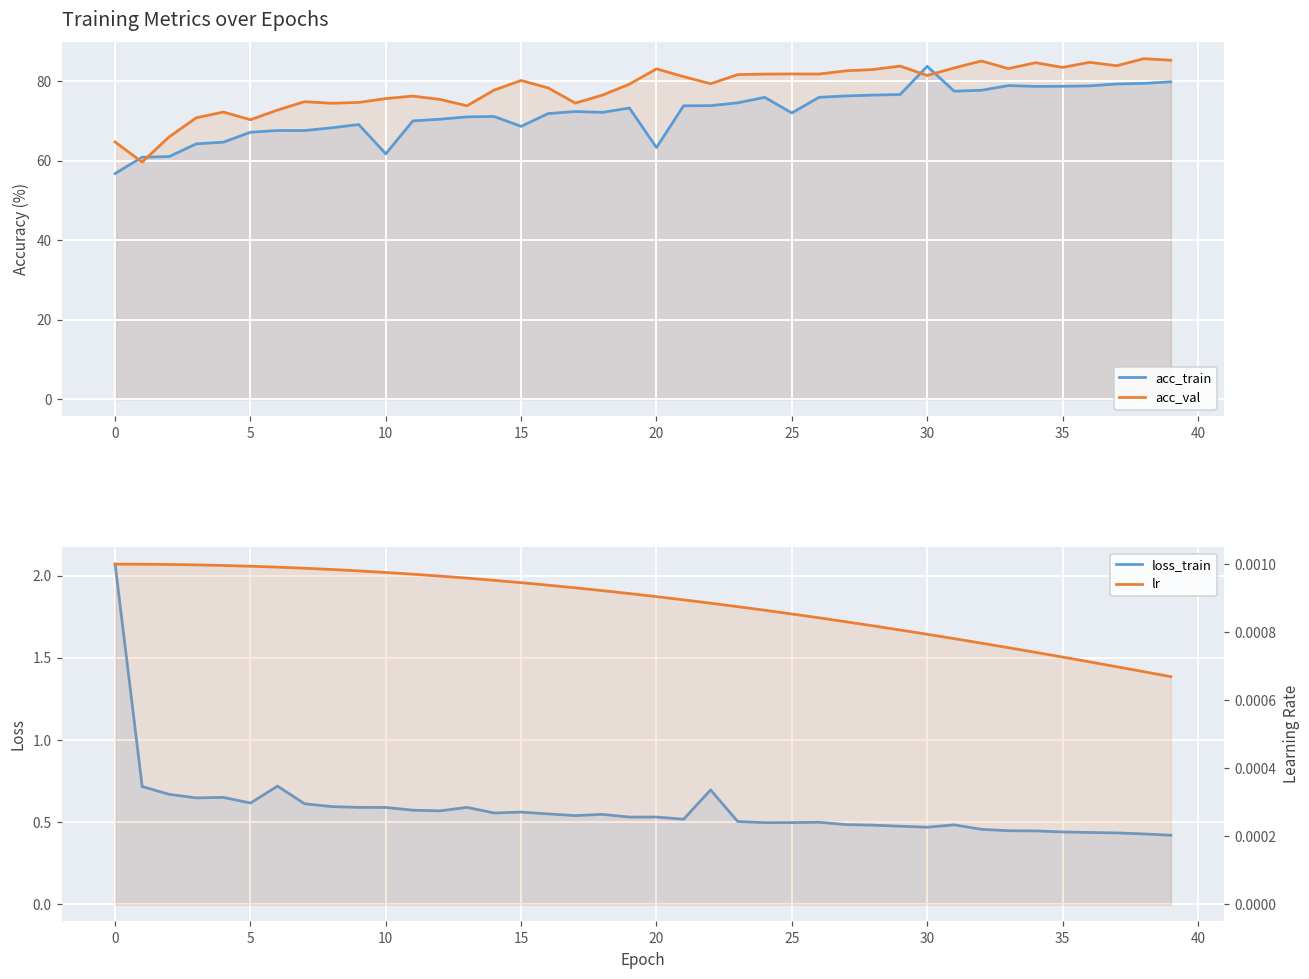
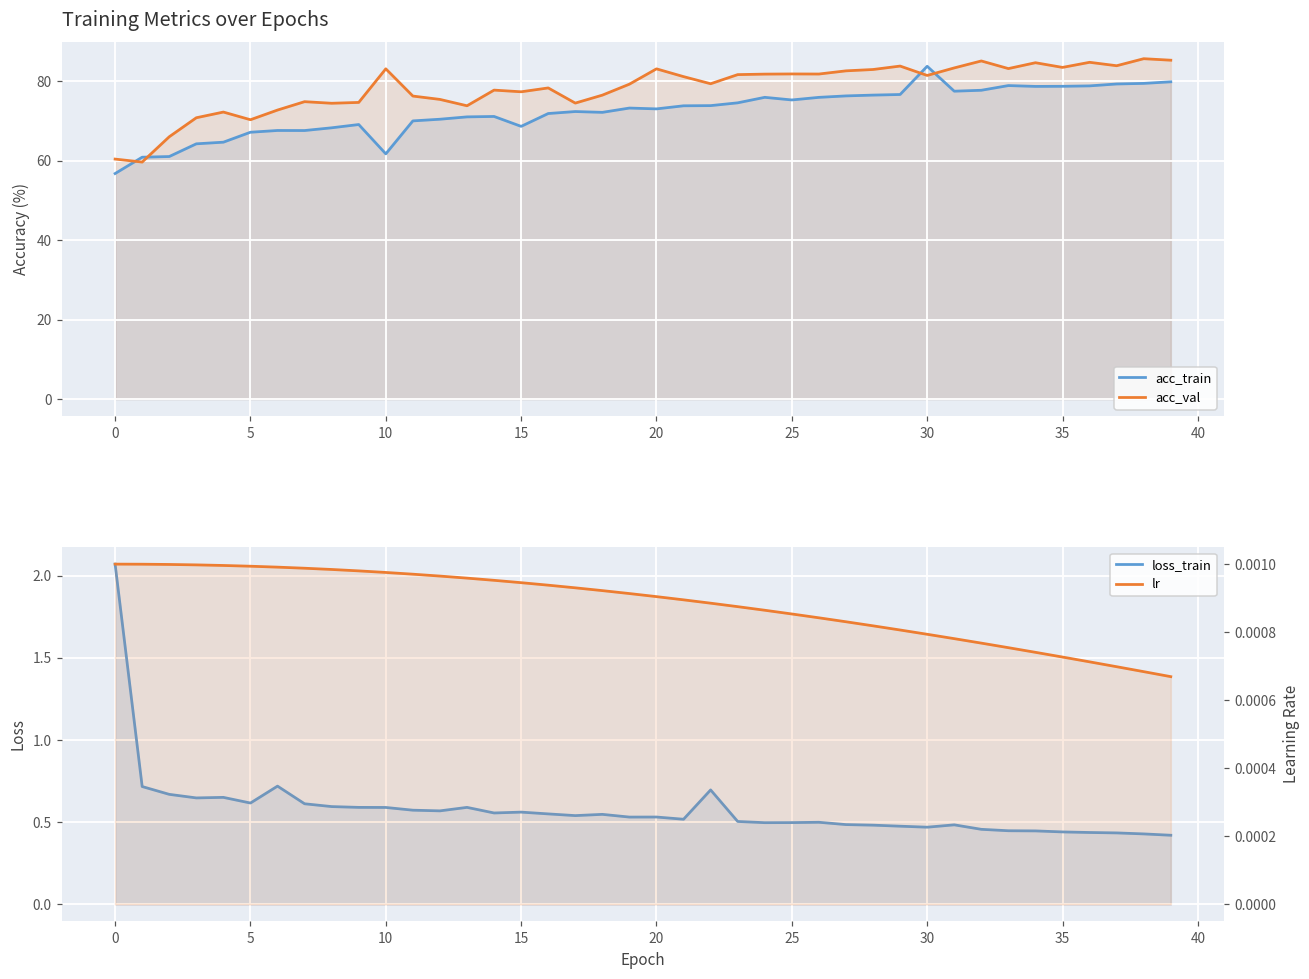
  {
    "Training Metrics over Epochs": {
      "acc_train": {
        "0": 57,
        "5": 67,
        "10": 62,
        "15": 69,
-       "20": 63,
-       "25": 72,
+       "20": 73,
+       "25": 75,
        "30": 84,
        "35": 79
      },
      "acc_val": {
-       "0": 65,
+       "0": 60,
        "5": 70,
-       "10": 76,
-       "15": 80,
+       "10": 83,
+       "15": 77,
        "20": 83,
        "25": 82,
        "30": 81,
        "35": 83
      }
    }
  }
